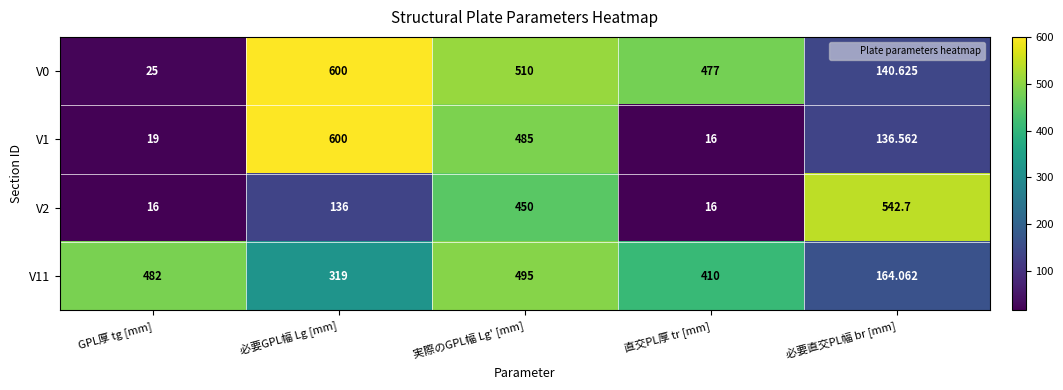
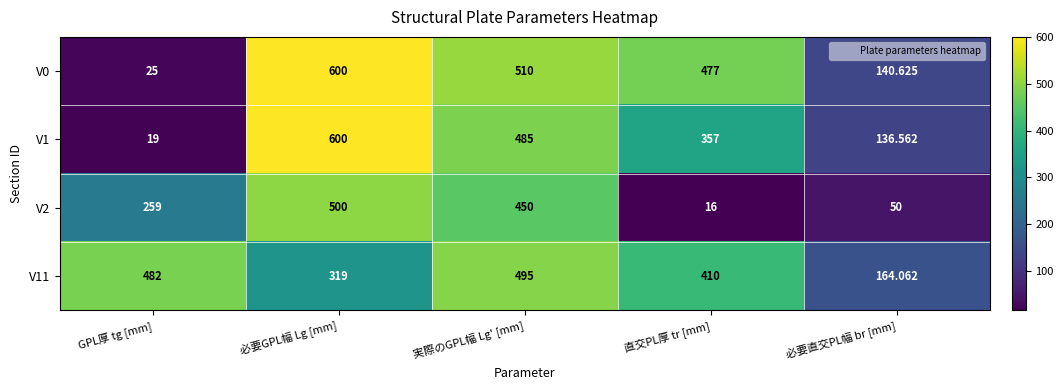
  {
    "V0": {
      "GPL厚 tg [mm]": 25,
      "必要GPL幅 Lg [mm]": 600,
      "実際のGPL幅 Lg' [mm]": 510,
      "直交PL厚 tr [mm]": 477,
      "必要直交PL幅 br [mm]": 140.625
    },
    "V1": {
      "GPL厚 tg [mm]": 19,
      "必要GPL幅 Lg [mm]": 600,
      "実際のGPL幅 Lg' [mm]": 485,
-     "直交PL厚 tr [mm]": 16,
+     "直交PL厚 tr [mm]": 357,
      "必要直交PL幅 br [mm]": 136.562
    },
    "V2": {
-     "GPL厚 tg [mm]": 16,
-     "必要GPL幅 Lg [mm]": 136,
+     "GPL厚 tg [mm]": 259,
+     "必要GPL幅 Lg [mm]": 500,
      "実際のGPL幅 Lg' [mm]": 450,
      "直交PL厚 tr [mm]": 16,
-     "必要直交PL幅 br [mm]": 542.7
+     "必要直交PL幅 br [mm]": 50
    },
    "V11": {
      "GPL厚 tg [mm]": 482,
      "必要GPL幅 Lg [mm]": 319,
      "実際のGPL幅 Lg' [mm]": 495,
      "直交PL厚 tr [mm]": 410,
      "必要直交PL幅 br [mm]": 164.062
    }
  }
